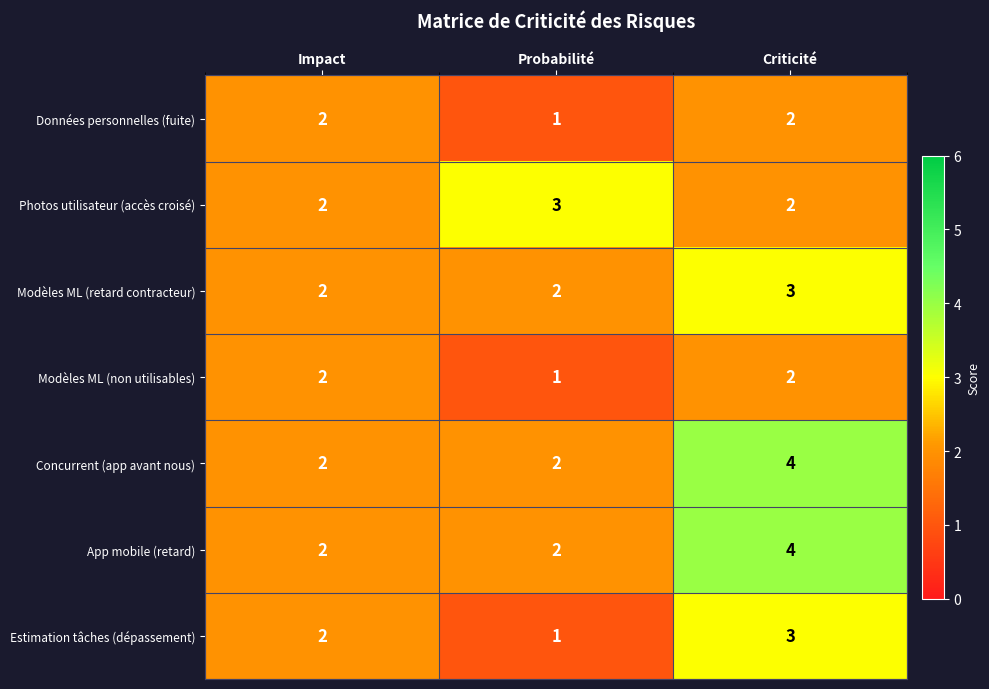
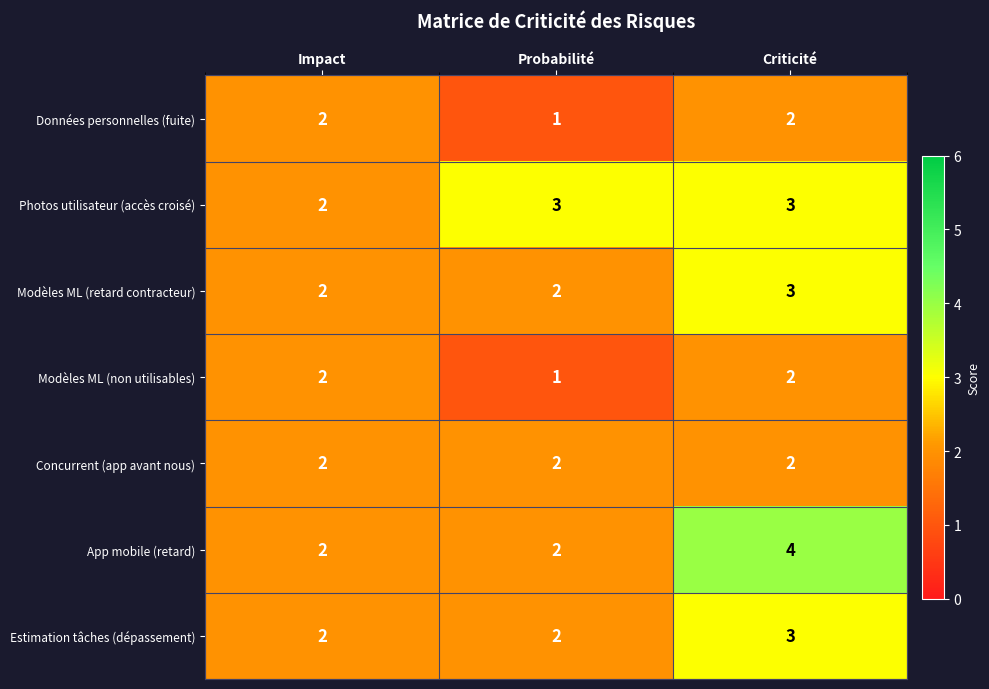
  {
    "Données personnelles (fuite)": {
      "Impact": 2,
      "Probabilité": 1,
      "Criticité": 2
    },
    "Photos utilisateur (accès croisé)": {
      "Impact": 2,
      "Probabilité": 3,
-     "Criticité": 2
+     "Criticité": 3
    },
    "Modèles ML (retard contracteur)": {
      "Impact": 2,
      "Probabilité": 2,
      "Criticité": 3
    },
    "Modèles ML (non utilisables)": {
      "Impact": 2,
      "Probabilité": 1,
      "Criticité": 2
    },
    "Concurrent (app avant nous)": {
      "Impact": 2,
      "Probabilité": 2,
-     "Criticité": 4
+     "Criticité": 2
    },
    "App mobile (retard)": {
      "Impact": 2,
      "Probabilité": 2,
      "Criticité": 4
    },
    "Estimation tâches (dépassement)": {
      "Impact": 2,
-     "Probabilité": 1,
+     "Probabilité": 2,
      "Criticité": 3
    }
  }
